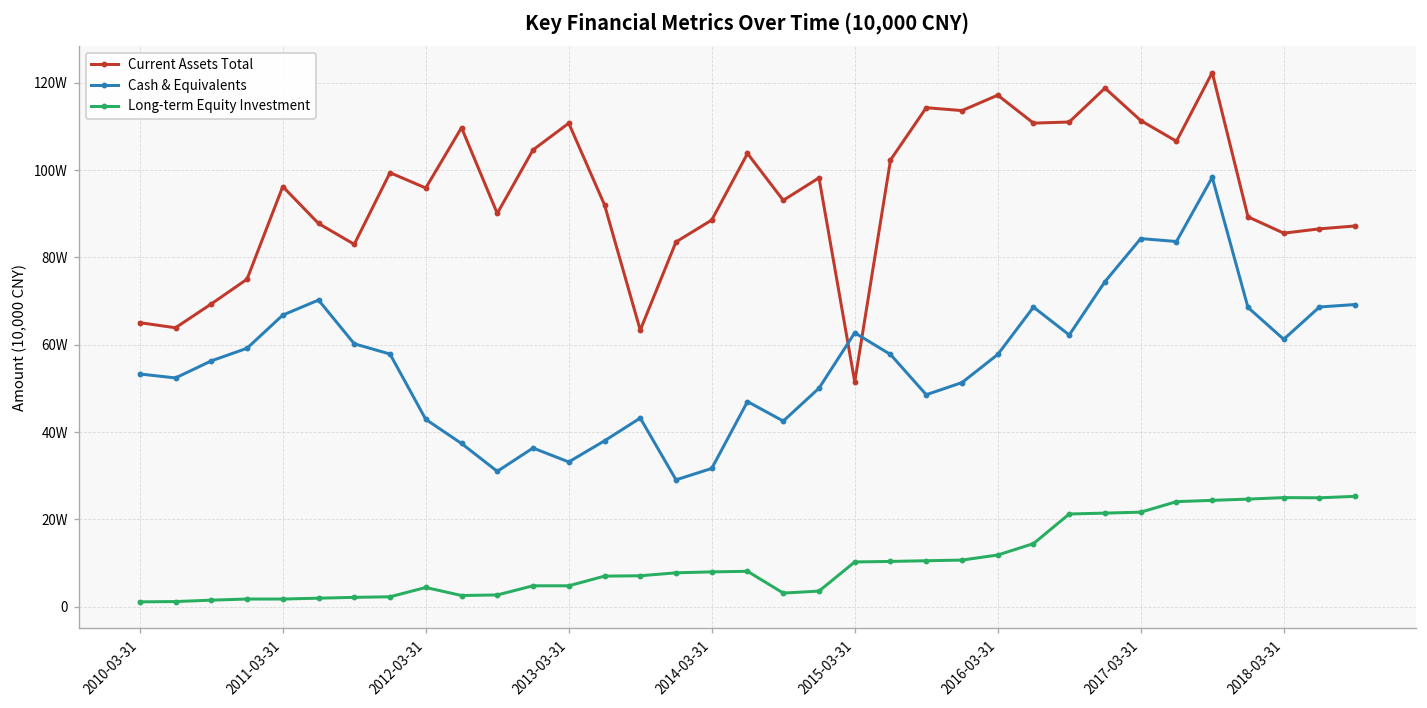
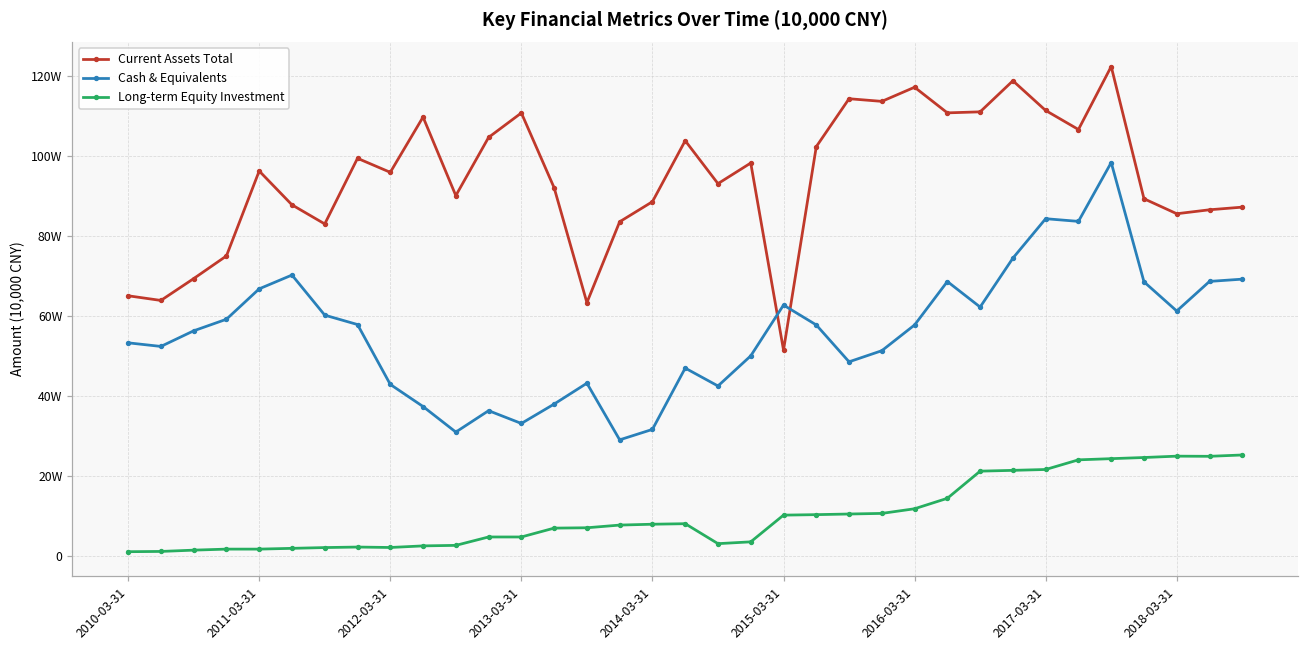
  {
    "Current Assets Total": {
      "2010-03-31": "65W",
      "2011-03-31": "96W",
      "2012-03-31": "96W",
      "2013-03-31": "111W",
      "2014-03-31": "89W",
      "2015-03-31": "51W",
      "2016-03-31": "117W",
      "2017-03-31": "111W",
      "2018-03-31": "86W"
    },
    "Cash & Equivalents": {
      "2010-03-31": "53W",
      "2011-03-31": "67W",
      "2012-03-31": "43W",
      "2013-03-31": "33W",
      "2014-03-31": "32W",
      "2015-03-31": "63W",
      "2016-03-31": "58W",
      "2017-03-31": "84W",
      "2018-03-31": "61W"
    },
    "Long-term Equity Investment": {
      "2010-03-31": "1W",
      "2011-03-31": "2W",
-     "2012-03-31": "4W",
+     "2012-03-31": "2W",
      "2013-03-31": "5W",
      "2014-03-31": "8W",
      "2015-03-31": "10W",
      "2016-03-31": "12W",
      "2017-03-31": "22W",
      "2018-03-31": "25W"
    }
  }
